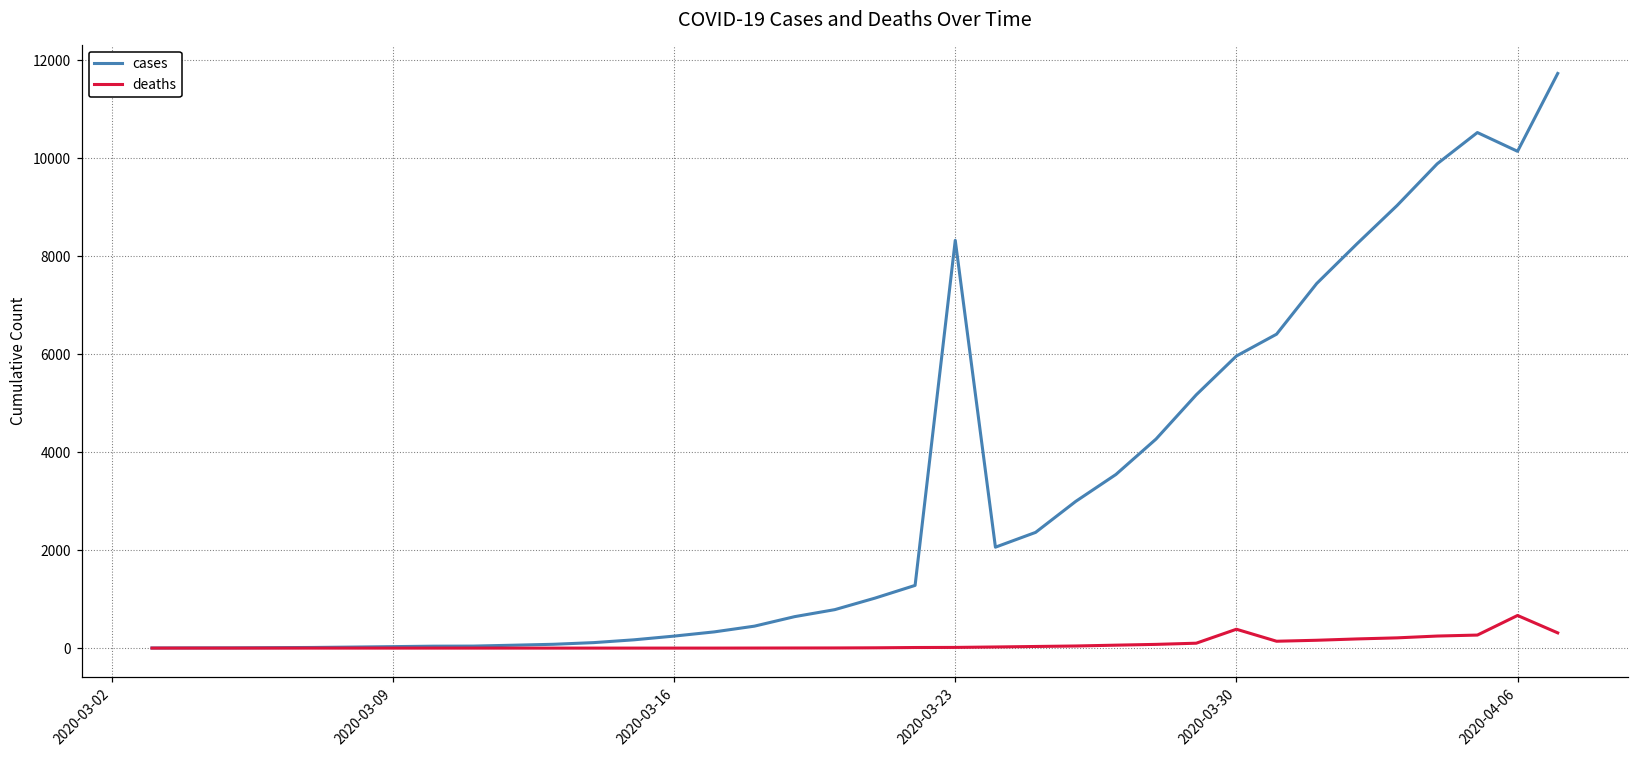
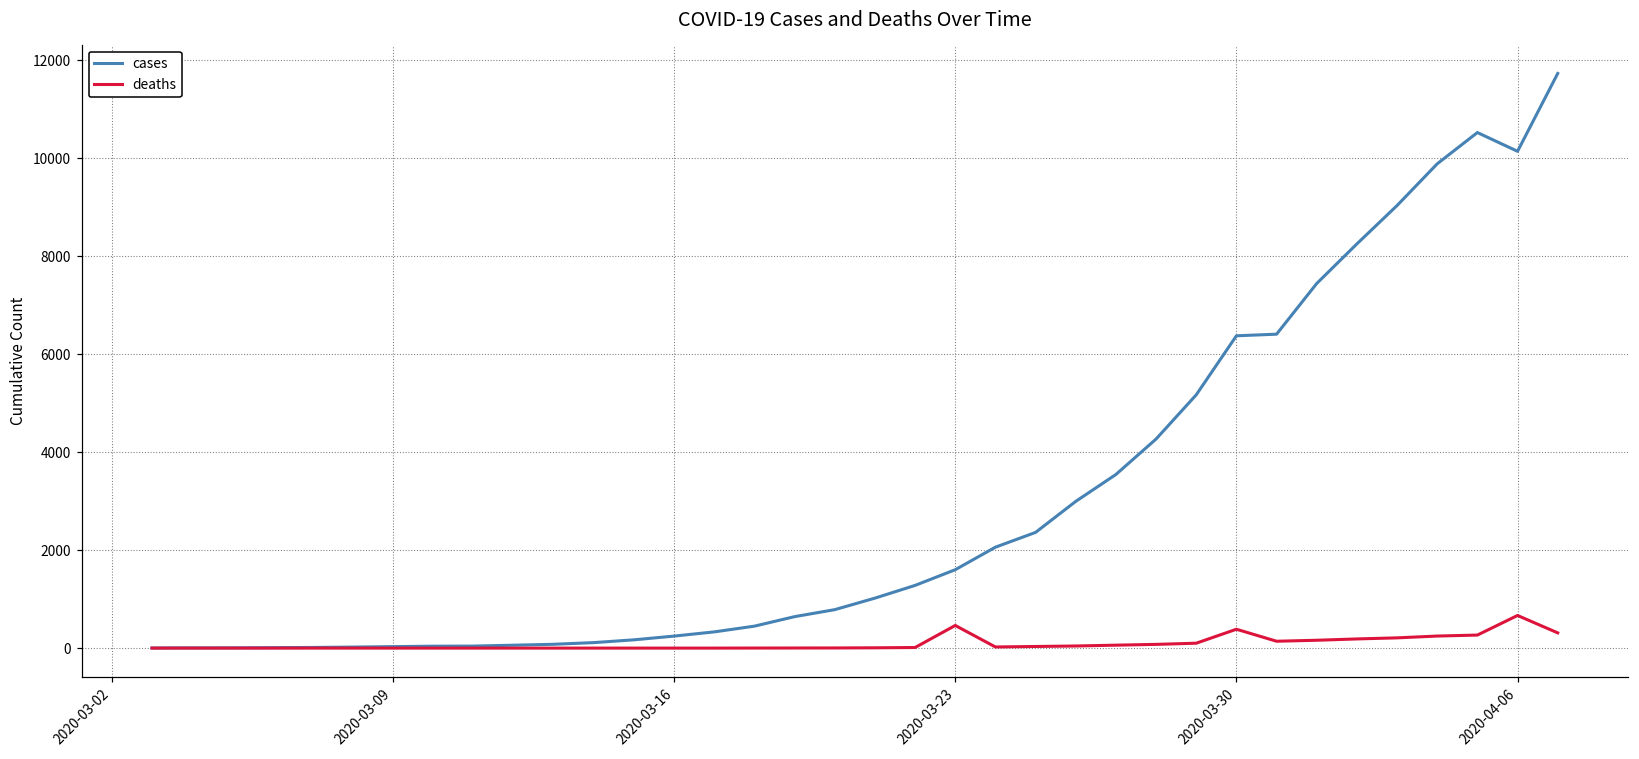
  {
    "cases": {
      "2020-03-16": 200,
-     "2020-03-23": 8300,
-     "2020-03-30": 6000,
+     "2020-03-23": 1600,
+     "2020-03-30": 6400,
      "2020-04-06": 10100
    },
    "deaths": {
      "2020-03-16": 0,
-     "2020-03-23": 0,
+     "2020-03-23": 500,
      "2020-03-30": 400,
      "2020-04-06": 700
    }
  }
